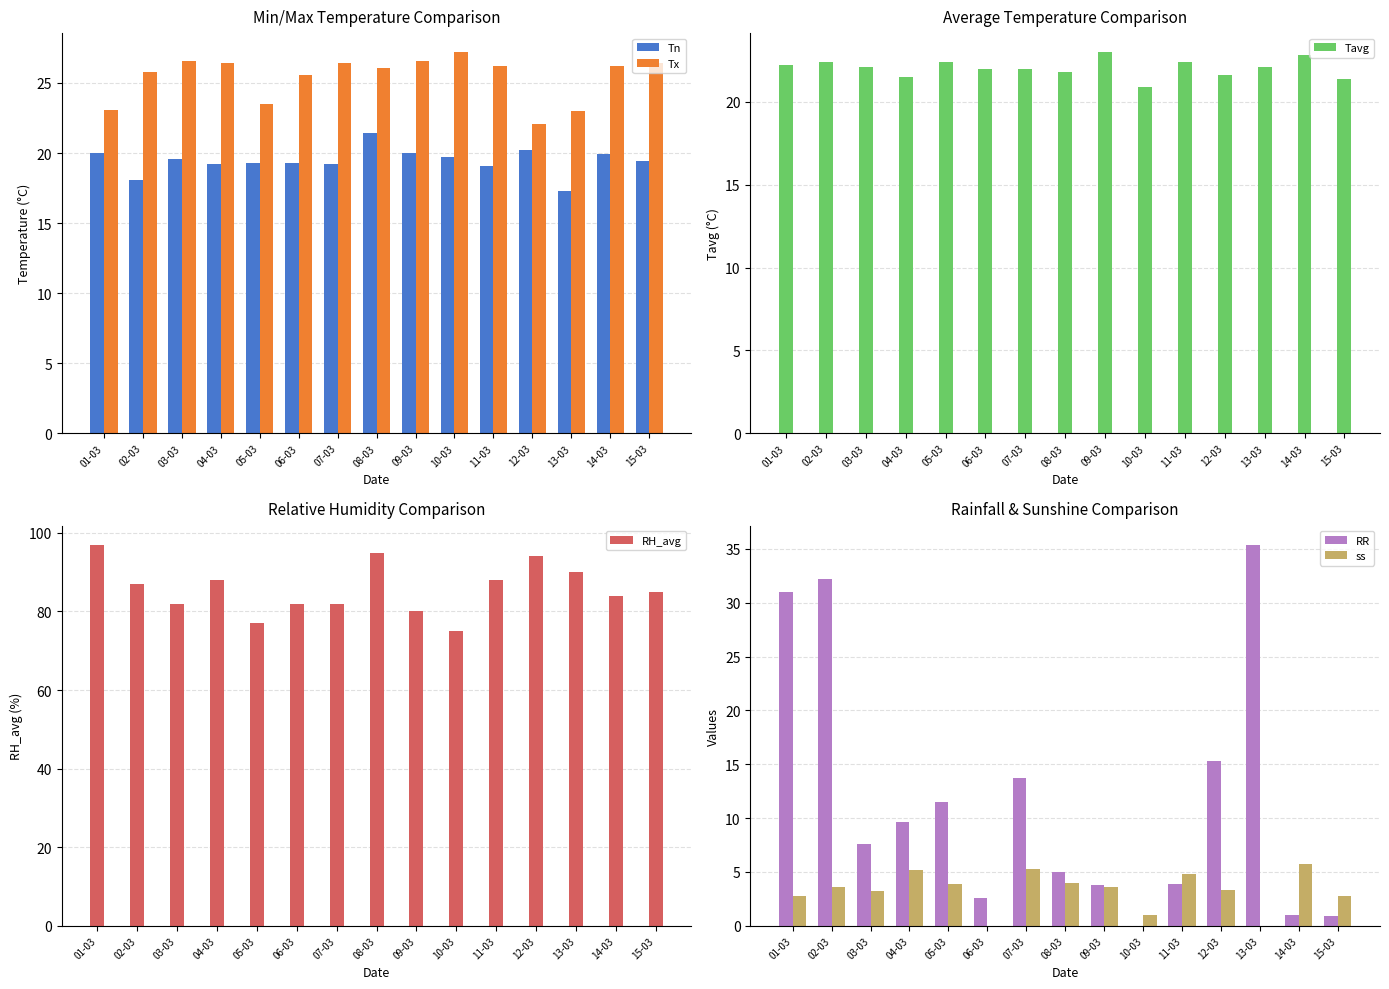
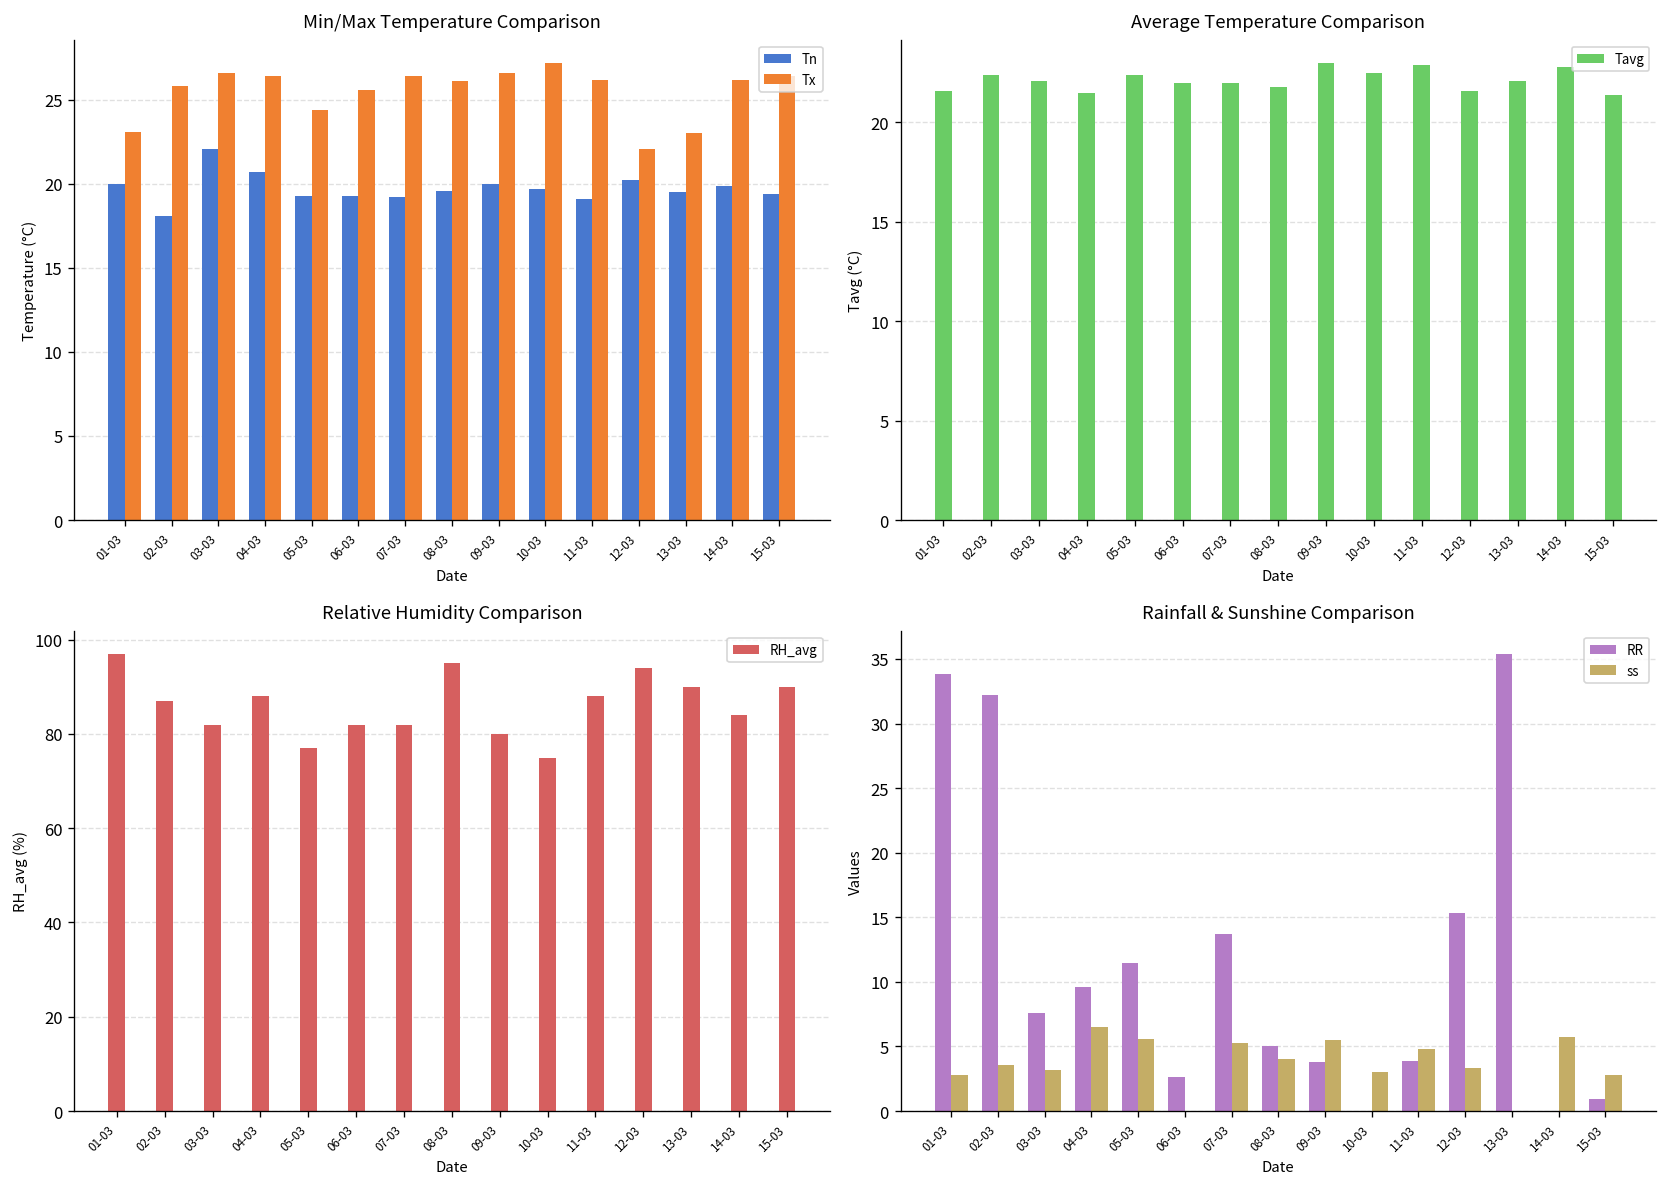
  {
    "Min/Max Temperature Comparison": {
      "Tn": {
        "01-03": 20.0,
        "02-03": 18.1,
-       "03-03": 19.6,
-       "04-03": 19.2,
+       "03-03": 22.1,
+       "04-03": 20.7,
        "05-03": 19.3,
        "06-03": 19.3,
        "07-03": 19.2,
-       "08-03": 21.4,
+       "08-03": 19.6,
        "09-03": 20.0,
        "10-03": 19.7,
        "11-03": 19.1,
        "12-03": 20.2,
-       "13-03": 17.3,
+       "13-03": 19.5,
        "14-03": 19.9,
        "15-03": 19.4
      },
      "Tx": {
        "01-03": 23.1,
        "02-03": 25.8,
        "03-03": 26.6,
        "04-03": 26.4,
-       "05-03": 23.5,
+       "05-03": 24.4,
        "06-03": 25.6,
        "07-03": 26.4,
        "08-03": 26.1,
        "09-03": 26.6,
        "10-03": 27.2,
        "11-03": 26.2,
        "12-03": 22.1,
        "13-03": 23.0,
        "14-03": 26.2
      }
    },
    "Average Temperature Comparison": {
-     "01-03": 22.2,
+     "01-03": 21.6,
      "02-03": 22.4,
      "03-03": 22.1,
      "04-03": 21.5,
      "05-03": 22.4,
      "06-03": 22.0,
      "07-03": 22.0,
      "08-03": 21.8,
      "09-03": 23.0,
-     "10-03": 20.9,
-     "11-03": 22.4,
+     "10-03": 22.5,
+     "11-03": 22.9,
      "12-03": 21.6,
      "13-03": 22.1,
      "14-03": 22.8,
      "15-03": 21.4
    },
    "Relative Humidity Comparison": {
      "01-03": 97,
      "02-03": 87,
      "03-03": 82,
      "04-03": 88,
      "05-03": 77,
      "06-03": 82,
      "07-03": 82,
      "08-03": 95,
      "09-03": 80,
      "10-03": 75,
      "11-03": 88,
      "12-03": 94,
      "13-03": 90,
      "14-03": 84,
-     "15-03": 85
+     "15-03": 90
    },
    "Rainfall & Sunshine Comparison": {
      "RR": {
-       "01-03": 31.0,
+       "01-03": 33.8,
        "02-03": 32.2,
        "03-03": 7.6,
        "04-03": 9.6,
        "05-03": 11.5,
        "06-03": 2.6,
        "07-03": 13.7,
        "08-03": 5.0,
        "09-03": 3.8,
        "10-03": 0.0,
        "11-03": 3.9,
        "12-03": 15.3,
        "13-03": 35.4,
-       "14-03": 1,
+       "14-03": 0,
        "15-03": 0.9
      },
      "ss": {
        "01-03": 2.8,
        "02-03": 3.6,
        "03-03": 3.2,
-       "04-03": 5.2,
-       "05-03": 3.9,
+       "04-03": 6.5,
+       "05-03": 5.6,
        "06-03": 0.0,
        "07-03": 5.3,
        "08-03": 4.0,
-       "09-03": 3.6,
-       "10-03": 1,
+       "09-03": 5.5,
+       "10-03": 3,
        "11-03": 4.8,
        "12-03": 3.3,
        "13-03": 0.0,
        "14-03": 5.7,
        "15-03": 2.8
      }
    }
  }
